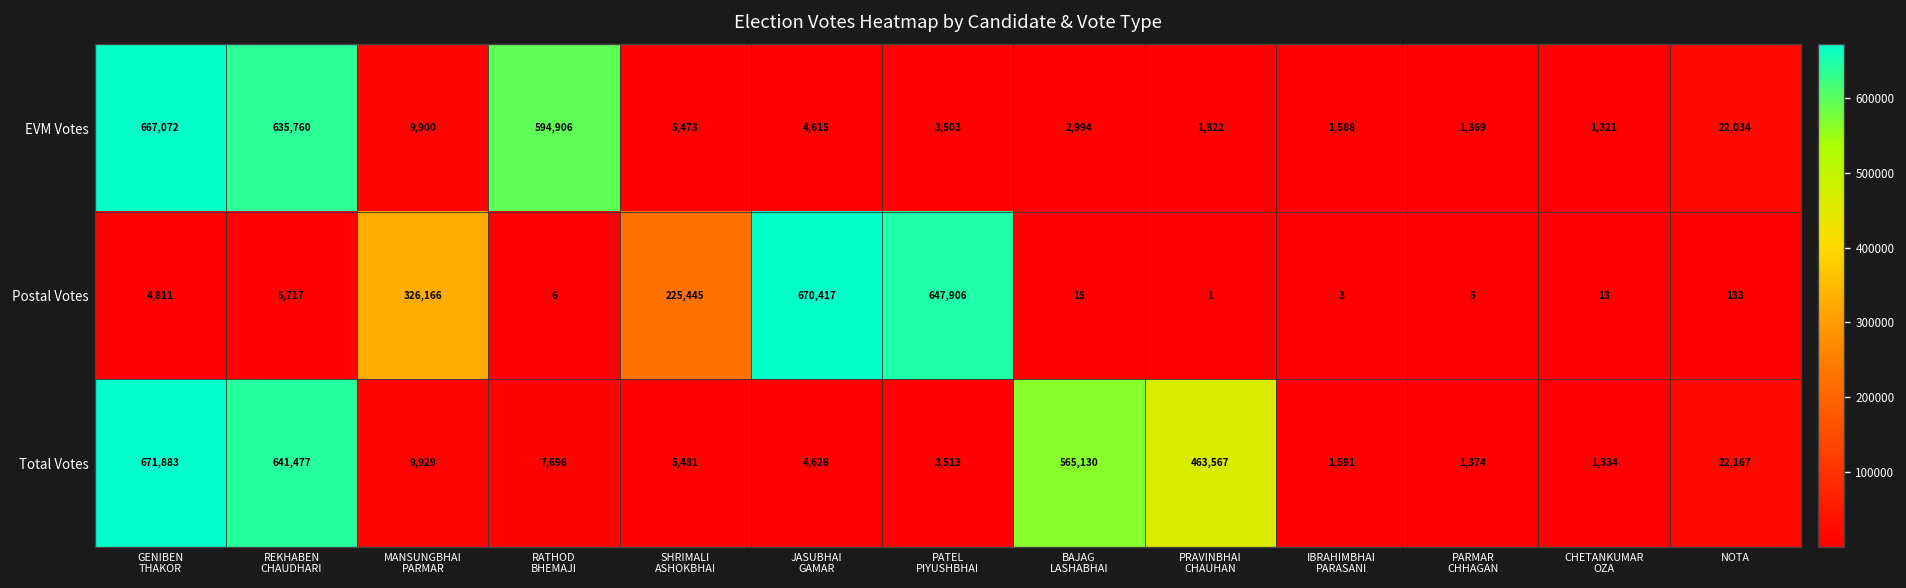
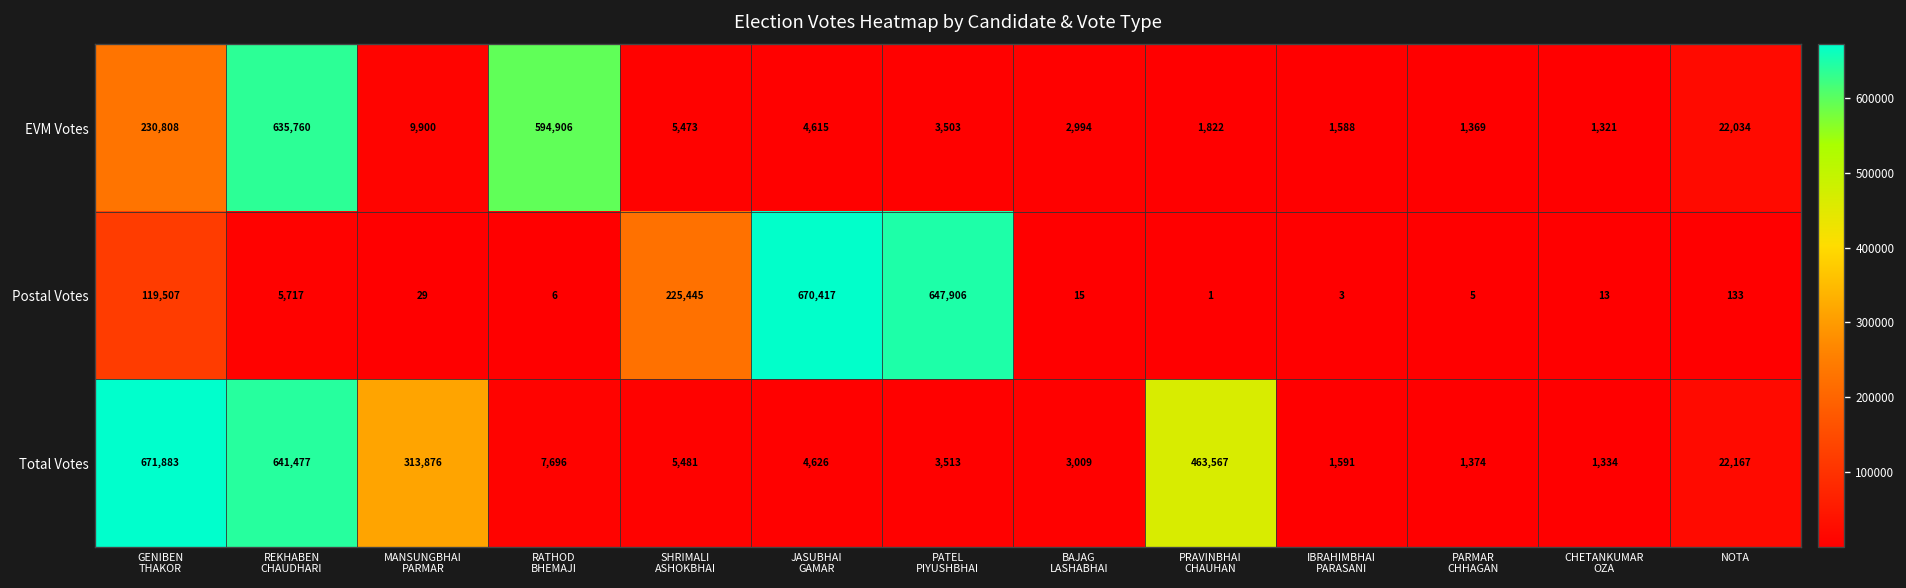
  {
    "EVM Votes": {
-     "GENIBEN THAKOR": "667,072",
+     "GENIBEN THAKOR": "230,808",
      "REKHABEN CHAUDHARI": "635,760",
      "MANSUNGBHAI PARMAR": "9,900",
      "RATHOD BHEMAJI": "594,906",
      "SHRIMALI ASHOKBHAI": "5,473",
      "JASUBHAI GAMAR": "4,615",
      "PATEL PIYUSHBHAI": "3,503",
      "BAJAG LASHABHAI": "2,994",
      "PRAVINBHAI CHAUHAN": "1,822",
      "IBRAHIMBHAI PARASANI": "1,588",
      "PARMAR CHHAGAN": "1,369",
      "CHETANKUMAR OZA": "1,321",
      "NOTA": "22,034"
    },
    "Postal Votes": {
-     "GENIBEN THAKOR": "4,811",
+     "GENIBEN THAKOR": "119,507",
      "REKHABEN CHAUDHARI": "5,717",
-     "MANSUNGBHAI PARMAR": "326,166",
+     "MANSUNGBHAI PARMAR": "29",
      "RATHOD BHEMAJI": "6",
      "SHRIMALI ASHOKBHAI": "225,445",
      "JASUBHAI GAMAR": "670,417",
      "PATEL PIYUSHBHAI": "647,906",
      "BAJAG LASHABHAI": "15",
      "PRAVINBHAI CHAUHAN": "1",
      "IBRAHIMBHAI PARASANI": "3",
      "PARMAR CHHAGAN": "5",
      "CHETANKUMAR OZA": "13",
      "NOTA": "133"
    },
    "Total Votes": {
      "GENIBEN THAKOR": "671,883",
      "REKHABEN CHAUDHARI": "641,477",
-     "MANSUNGBHAI PARMAR": "9,929",
+     "MANSUNGBHAI PARMAR": "313,876",
      "RATHOD BHEMAJI": "7,696",
      "SHRIMALI ASHOKBHAI": "5,481",
      "JASUBHAI GAMAR": "4,626",
      "PATEL PIYUSHBHAI": "3,513",
-     "BAJAG LASHABHAI": "565,130",
+     "BAJAG LASHABHAI": "3,009",
      "PRAVINBHAI CHAUHAN": "463,567",
      "IBRAHIMBHAI PARASANI": "1,591",
      "PARMAR CHHAGAN": "1,374",
      "CHETANKUMAR OZA": "1,334",
      "NOTA": "22,167"
    }
  }
